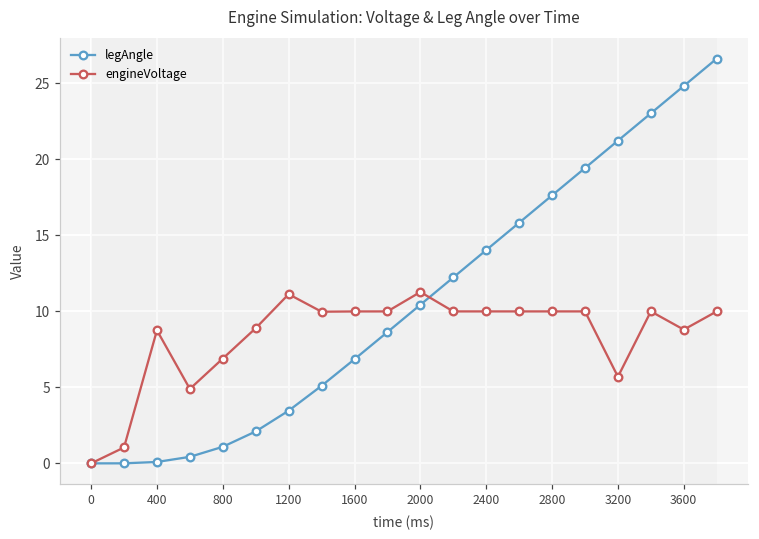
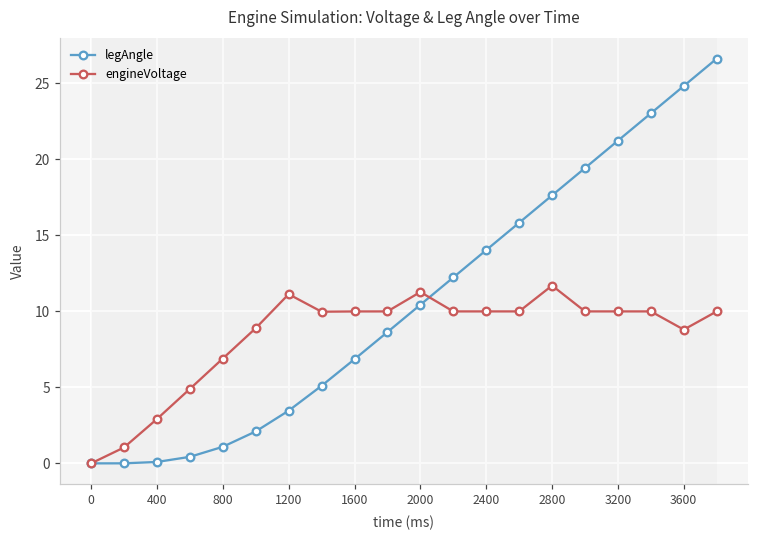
  {
    "legAngle": {
      "400": 0.1,
      "800": 1.1,
      "1200": 3.5,
      "1600": 6.9,
      "2000": 10.4,
      "2400": 14.0,
      "2800": 17.6,
      "3200": 21.2,
      "3600": 24.8
    },
    "engineVoltage": {
-     "400": 8.8,
+     "400": 2.9,
      "800": 6.9,
      "1200": 11.1,
      "1600": 10.0,
      "2000": 11.3,
      "2400": 10.0,
-     "2800": 10.0,
-     "3200": 5.7,
+     "2800": 11.7,
+     "3200": 10.0,
      "3600": 8.8
    }
  }
